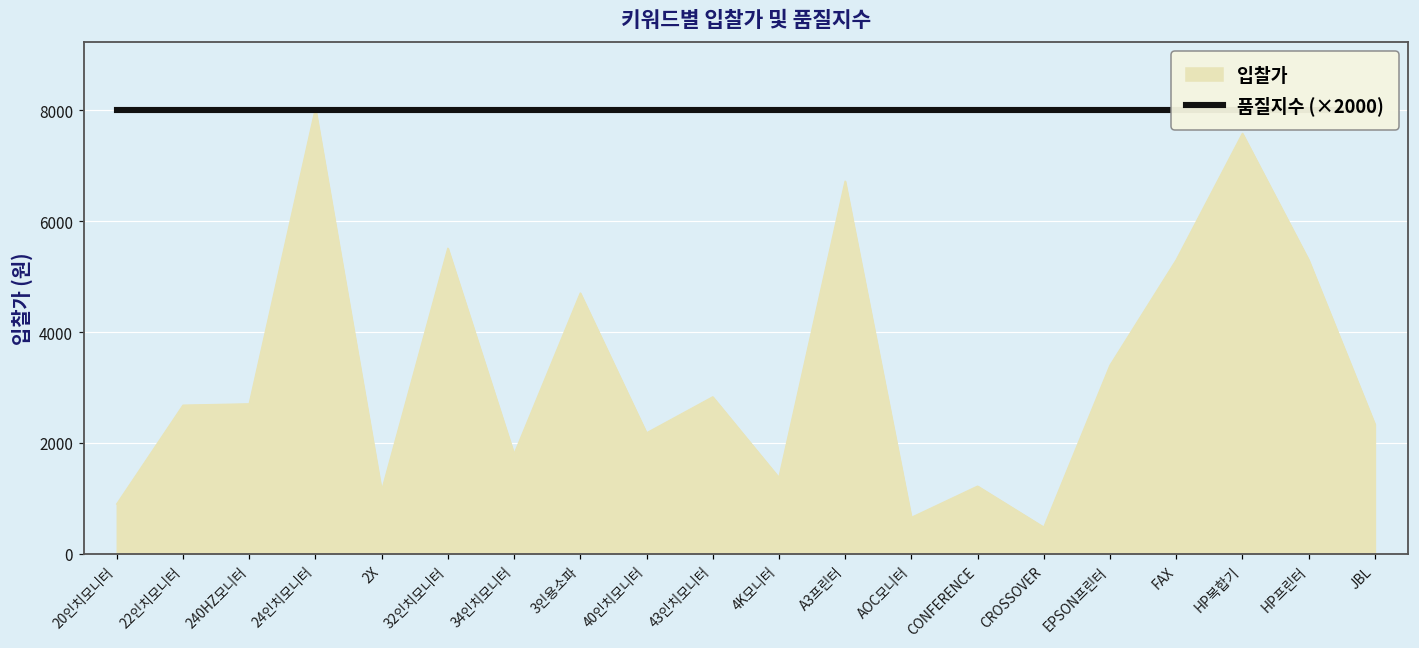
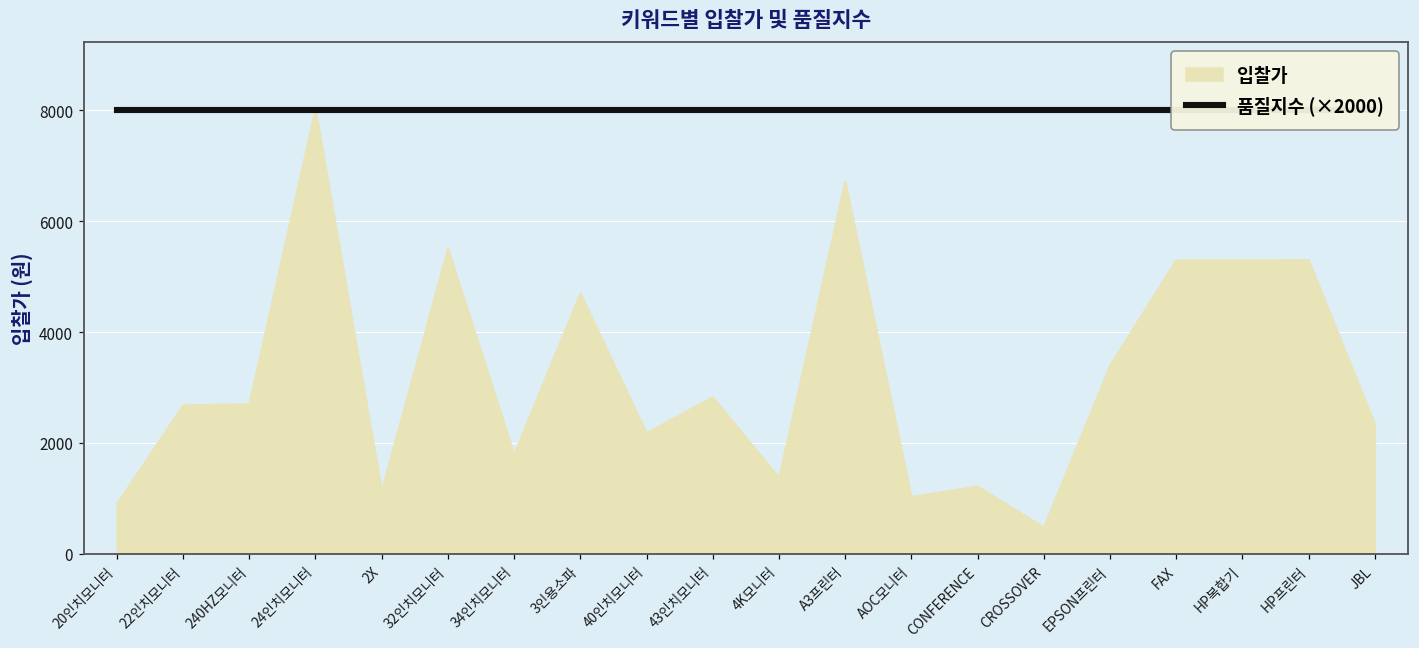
  {
    "입찰가": {
      "20인치모니터": 900,
      "22인치모니터": 2700,
      "240HZ모니터": 2700,
      "2X": 1100,
      "32인치모니터": 5500,
      "34인치모니터": 1800,
      "3인용소파": 4700,
      "40인치모니터": 2200,
      "43인치모니터": 2800,
      "4K모니터": 1400,
      "A3프린터": 6700,
-     "AOC모니터": 700,
+     "AOC모니터": 1000,
      "CONFERENCE": 1200,
      "CROSSOVER": 500,
      "EPSON프린터": 3400,
      "FAX": 5300,
-     "HP복합기": 7600,
+     "HP복합기": 5300,
      "HP프린터": 5300,
      "JBL": 2300
    },
    "품질지수 (×2000)": {
      "20인치모니터": 8000,
      "22인치모니터": 8000,
      "240HZ모니터": 8000,
      "2X": 8000,
      "32인치모니터": 8000,
      "34인치모니터": 8000,
      "3인용소파": 8000,
      "40인치모니터": 8000,
      "43인치모니터": 8000,
      "4K모니터": 8000,
      "A3프린터": 8000,
      "AOC모니터": 8000,
      "CONFERENCE": 8000,
      "CROSSOVER": 8000,
      "EPSON프린터": 8000
    }
  }
